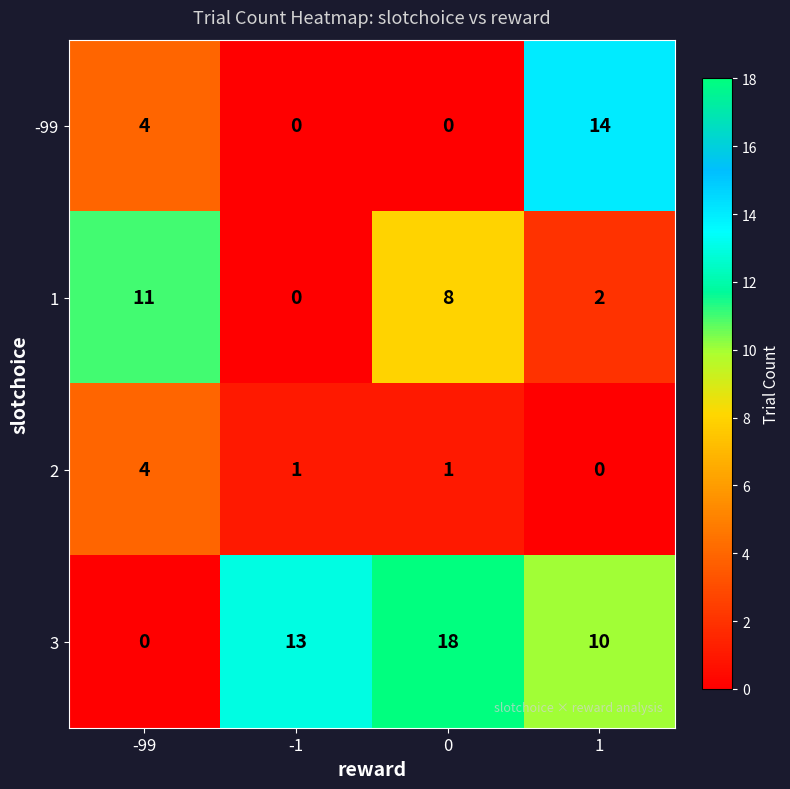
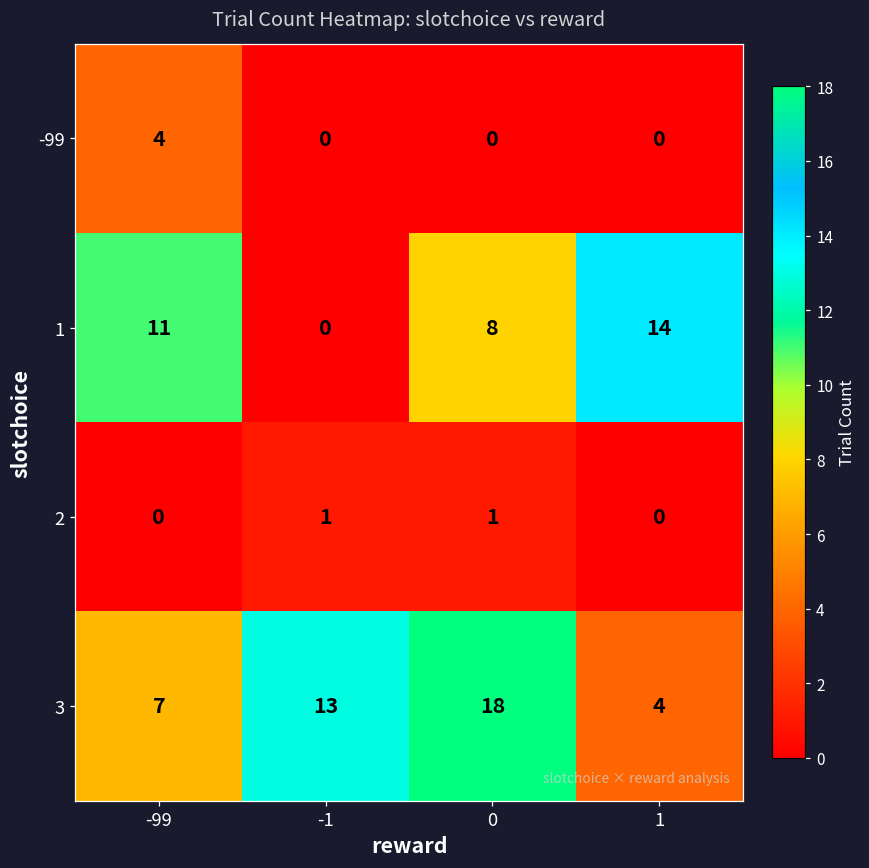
  {
    "-99": {
      "-99": 4,
      "-1": 0,
      "0": 0,
-     "1": 14
+     "1": 0
    },
    "1": {
      "-99": 11,
      "-1": 0,
      "0": 8,
-     "1": 2
+     "1": 14
    },
    "2": {
-     "-99": 4,
+     "-99": 0,
      "-1": 1,
      "0": 1,
      "1": 0
    },
    "3": {
-     "-99": 0,
+     "-99": 7,
      "-1": 13,
      "0": 18,
-     "1": 10
+     "1": 4
    }
  }
